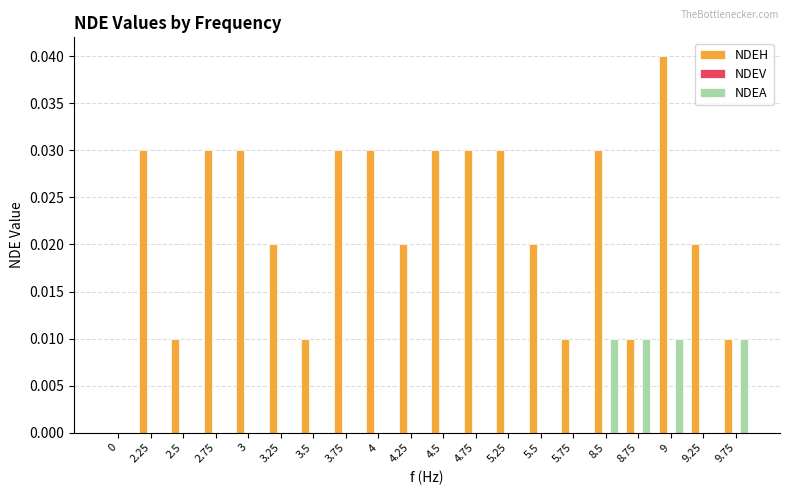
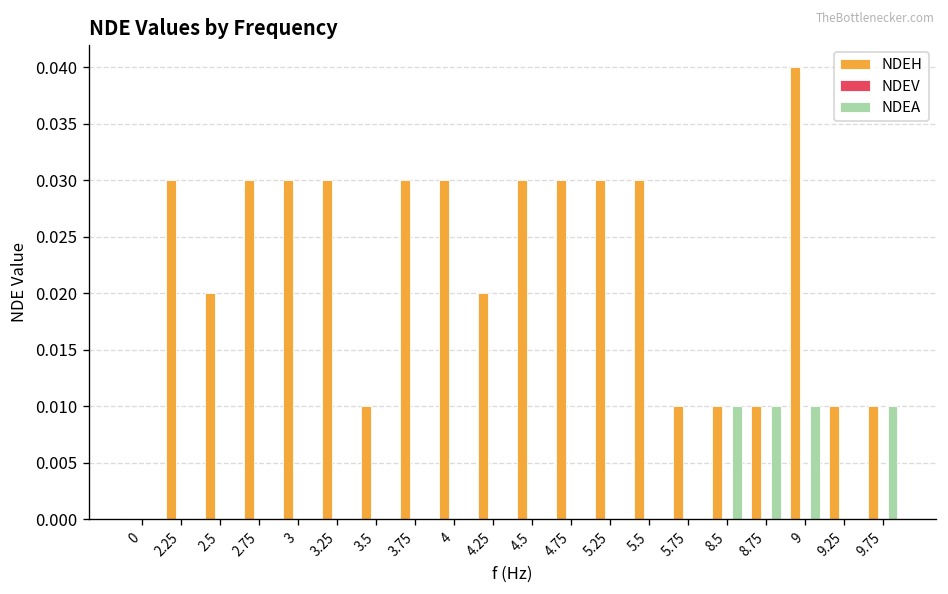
  {
    "NDEH": {
      "0": 0.00,
      "2.25": 0.03,
-     "2.5": 0.01,
+     "2.5": 0.02,
      "2.75": 0.03,
      "3": 0.03,
-     "3.25": 0.02,
+     "3.25": 0.03,
      "3.5": 0.01,
      "3.75": 0.03,
      "4": 0.03,
      "4.25": 0.02,
      "4.5": 0.03,
      "4.75": 0.03,
      "5.25": 0.03,
-     "5.5": 0.02,
+     "5.5": 0.03,
      "5.75": 0.01,
-     "8.5": 0.03,
+     "8.5": 0.01,
      "8.75": 0.01,
      "9": 0.04,
-     "9.25": 0.02,
+     "9.25": 0.01,
      "9.75": 0.01
    },
    "NDEV": {
      "0": 0.00,
      "2.25": 0.00,
      "2.5": 0.00,
      "2.75": 0.00,
      "3": 0.00,
      "3.25": 0.00,
      "3.5": 0.00,
      "3.75": 0.00,
      "4": 0.00,
      "4.25": 0.00,
      "4.5": 0.00,
      "4.75": 0.00,
      "5.25": 0.00,
      "5.5": 0.00,
      "5.75": 0.00,
      "8.5": 0.00,
      "8.75": 0.00,
      "9": 0.00,
      "9.25": 0.00,
      "9.75": 0.00
    },
    "NDEA": {
      "0": 0.00,
      "2.25": 0.00,
      "2.5": 0.00,
      "2.75": 0.00,
      "3": 0.00,
      "3.25": 0.00,
      "3.5": 0.00,
      "3.75": 0.00,
      "4": 0.00,
      "4.25": 0.00,
      "4.5": 0.00,
      "4.75": 0.00,
      "5.25": 0.00,
      "5.5": 0.00,
      "5.75": 0.00,
      "8.5": 0.01,
      "8.75": 0.01,
      "9": 0.01,
      "9.25": 0.00,
      "9.75": 0.01
    }
  }
